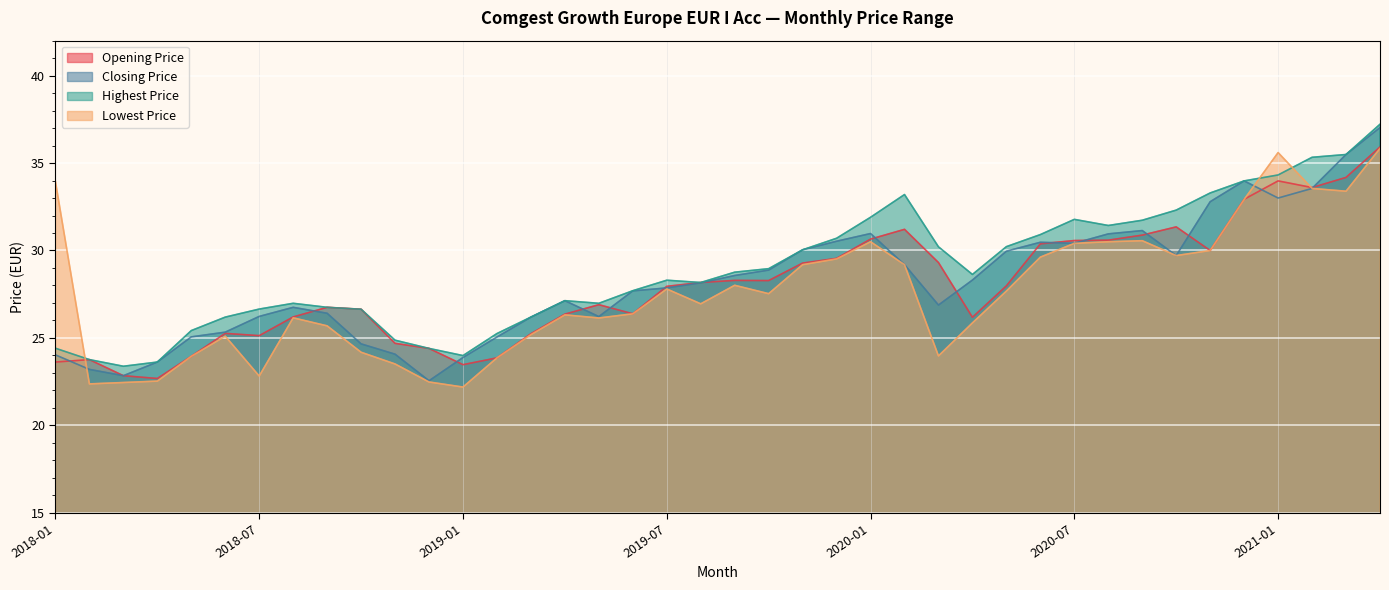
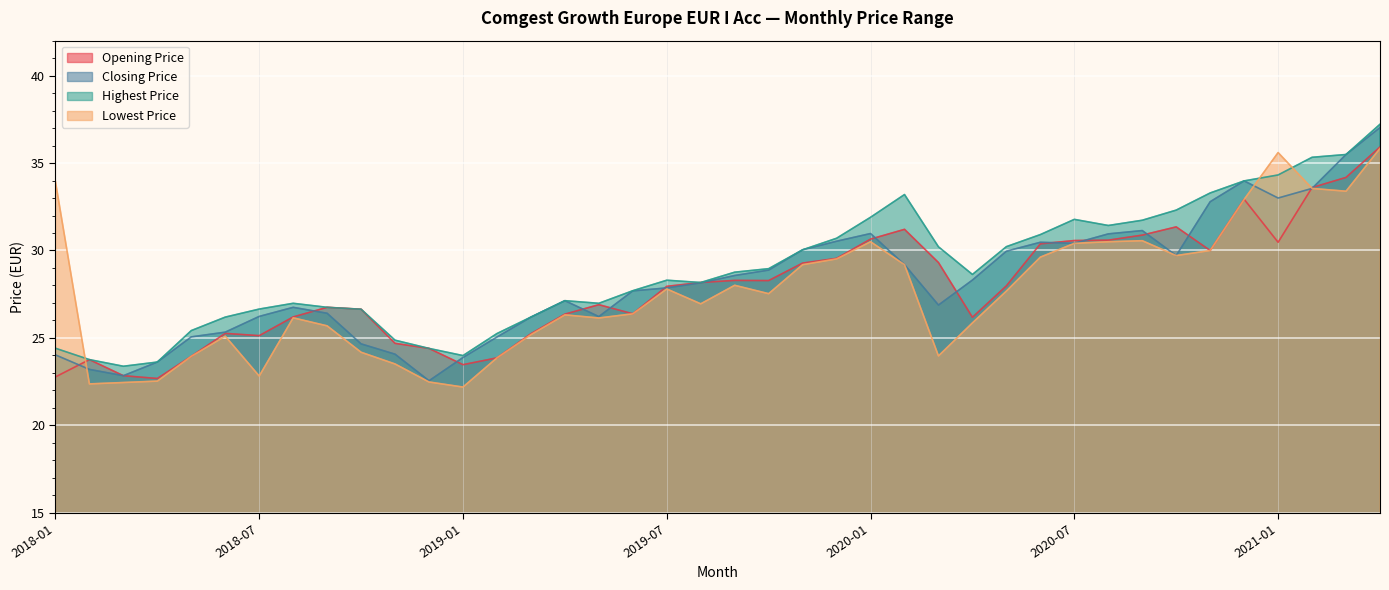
  {
    "Opening Price": {
-     "2018-01": 23.6,
+     "2018-01": 22.8,
      "2018-07": 25.1,
      "2019-01": 23.5,
      "2020-01": 30.7,
      "2020-07": 30.6,
-     "2021-01": 34.0
+     "2021-01": 30.5
    },
    "Lowest Price": {
      "2018-01": 33.9,
      "2018-07": 22.8,
      "2019-01": 22.2,
      "2020-01": 30.5,
      "2021-01": 35.6
    }
  }
